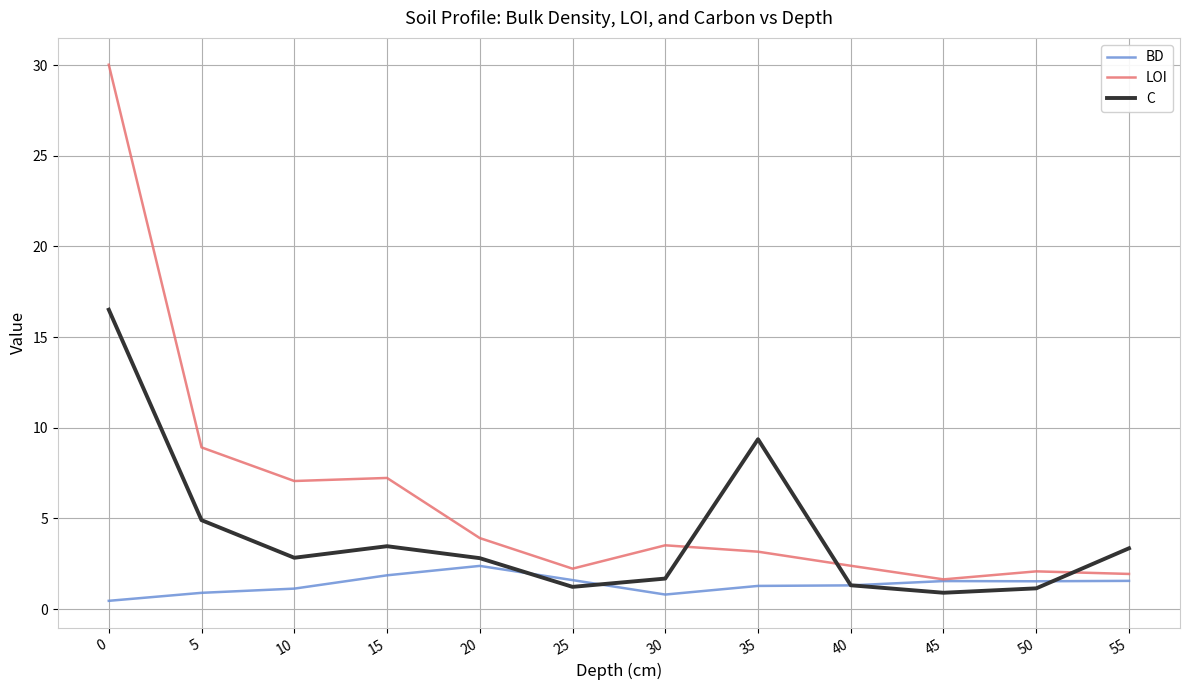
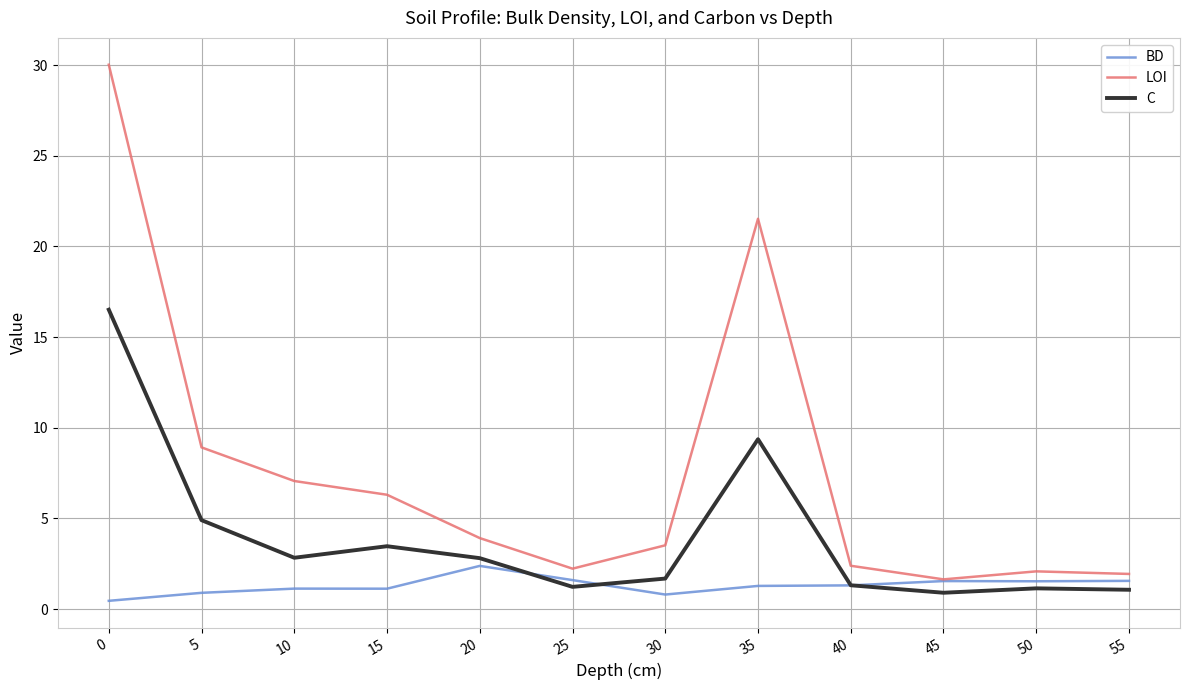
  {
    "BD": {
      "0": 0.5,
      "5": 0.9,
      "10": 1.1,
-     "15": 1.9,
+     "15": 1.1,
      "20": 2.4,
      "25": 1.6,
      "30": 0.8,
      "35": 1.3,
      "50": 1.5,
      "55": 1.6
    },
    "LOI": {
      "0": 30.0,
      "5": 8.9,
      "10": 7.1,
-     "15": 7.2,
+     "15": 6.3,
      "20": 3.9,
      "25": 2.2,
      "30": 3.5,
-     "35": 3.2,
+     "35": 21.5,
      "40": 2.4,
      "50": 2.1,
      "55": 1.9
    },
    "C": {
      "0": 16.5,
      "5": 4.9,
      "10": 2.8,
      "15": 3.5,
      "20": 2.8,
      "25": 1.2,
      "30": 1.7,
      "35": 9.4,
      "45": 0.9,
      "50": 1.1,
-     "55": 3.4
+     "55": 1.1
    }
  }
